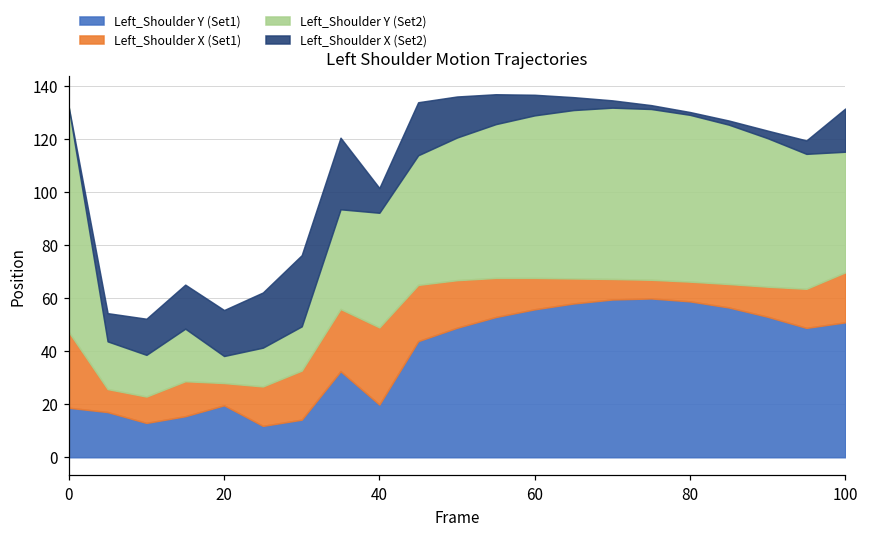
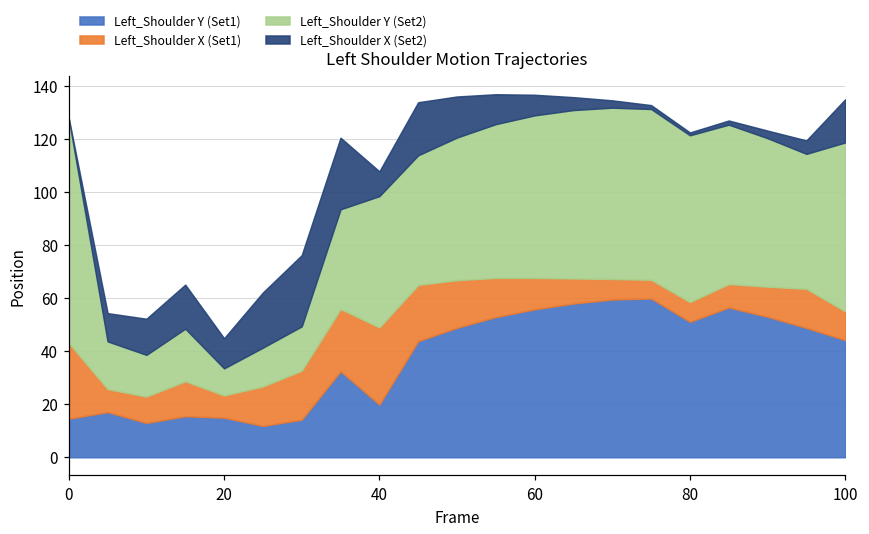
  {
    "Left_Shoulder Y (Set1)": {
-     "0": 19,
-     "20": 20,
+     "0": 15,
+     "20": 15,
      "40": 20,
      "60": 56,
-     "80": 59,
-     "100": 51
+     "80": 51,
+     "100": 44
    },
    "Left_Shoulder X (Set1)": {
      "0": 29,
      "20": 8,
      "40": 29,
      "60": 12,
      "80": 7,
-     "100": 19
+     "100": 11
    },
    "Left_Shoulder Y (Set2)": {
      "20": 10,
-     "40": 43,
+     "40": 49,
      "60": 61,
-     "100": 45
+     "100": 64
    },
    "Left_Shoulder X (Set2)": {
-     "20": 17,
+     "20": 11,
      "40": 9,
      "60": 8,
      "100": 16
    }
  }
